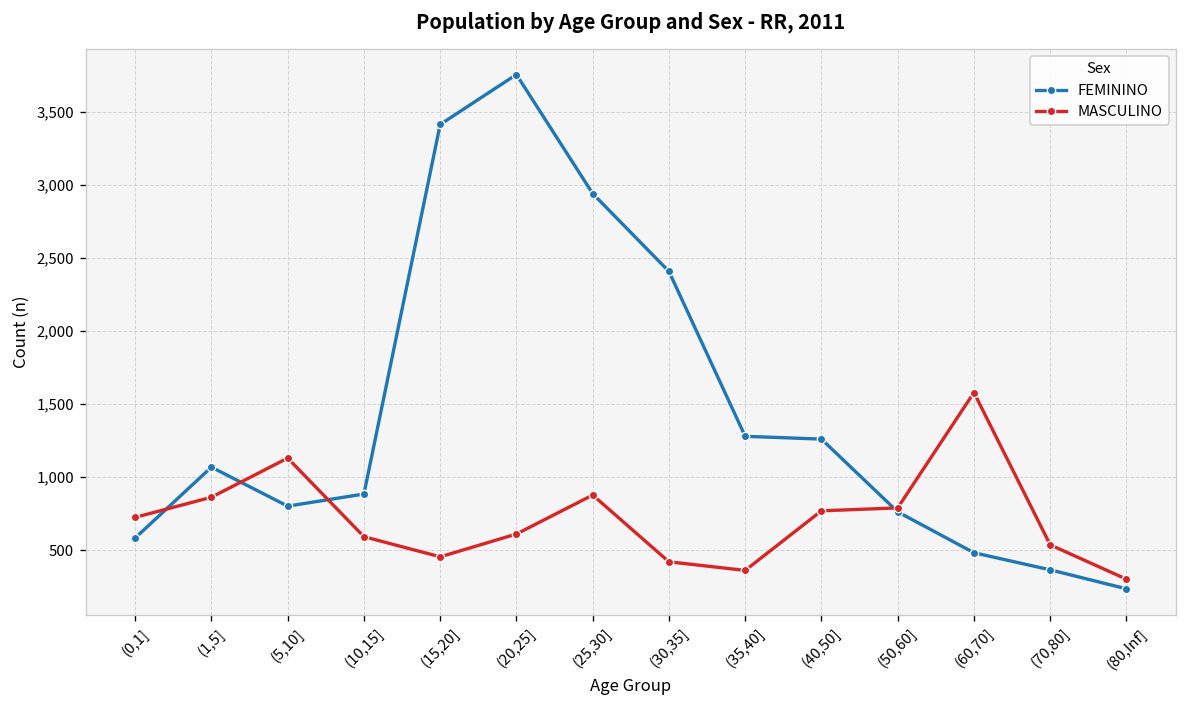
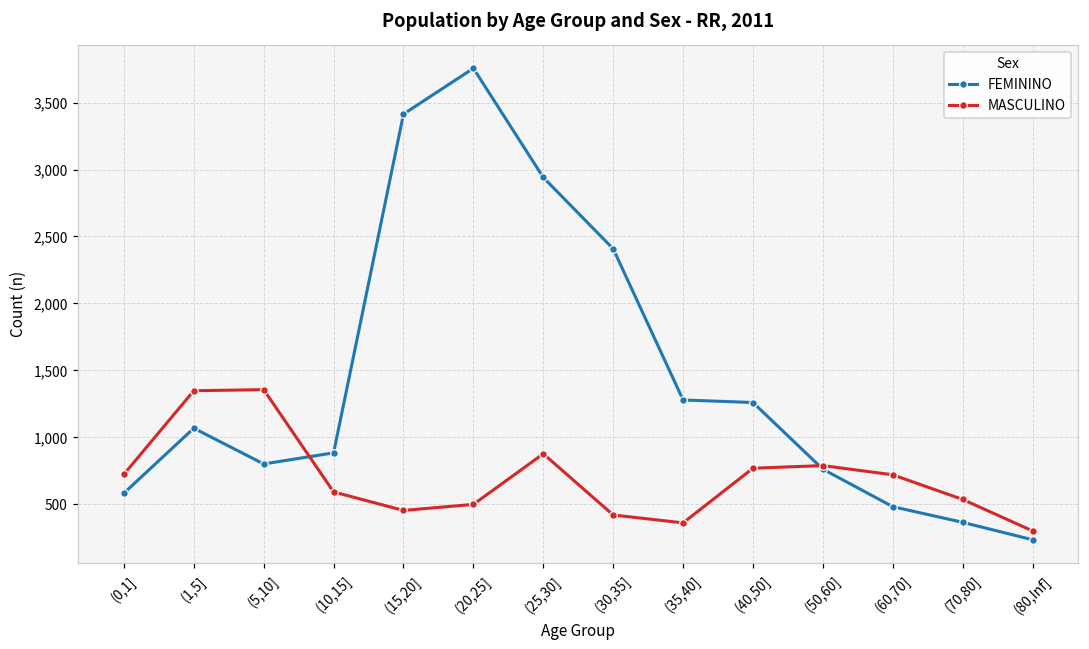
  {
    "FEMININO": {
      "(0,1]": "580",
      "(1,5]": "1,070",
      "(5,10]": "800",
      "(10,15]": "880",
      "(15,20]": "3,410",
      "(20,25]": "3,760",
      "(25,30]": "2,940",
      "(30,35]": "2,410",
      "(35,40]": "1,280",
      "(40,50]": "1,260",
      "(50,60]": "760",
      "(60,70]": "480",
      "(70,80]": "370",
      "(80,Inf]": "240"
    },
    "MASCULINO": {
      "(0,1]": "720",
-     "(1,5]": "860",
-     "(5,10]": "1,130",
+     "(1,5]": "1,350",
+     "(5,10]": "1,360",
      "(10,15]": "590",
      "(15,20]": "450",
-     "(20,25]": "610",
+     "(20,25]": "500",
      "(25,30]": "880",
      "(30,35]": "420",
      "(35,40]": "360",
      "(40,50]": "770",
      "(50,60]": "790",
-     "(60,70]": "1,580",
+     "(60,70]": "720",
      "(70,80]": "540",
      "(80,Inf]": "300"
    }
  }
